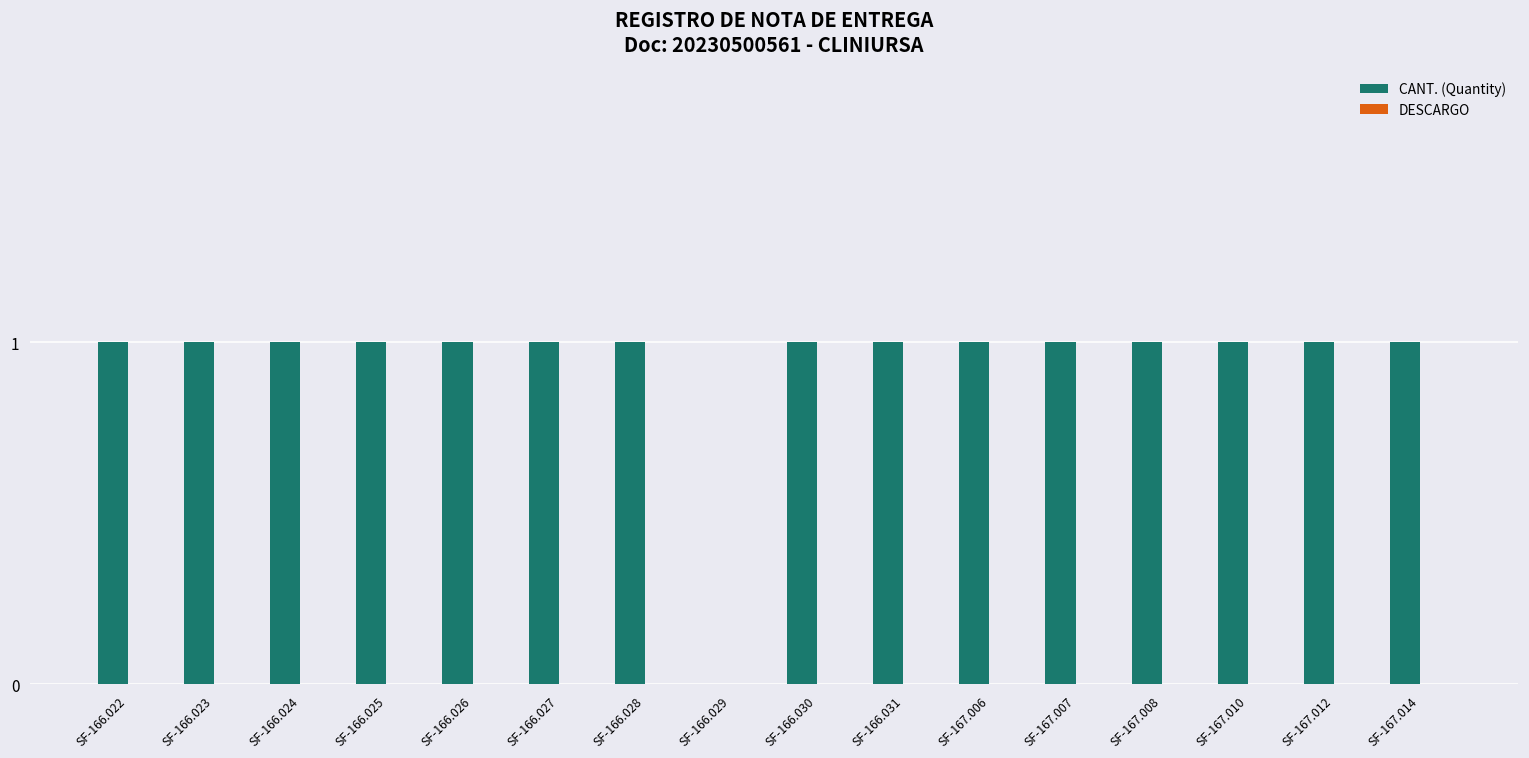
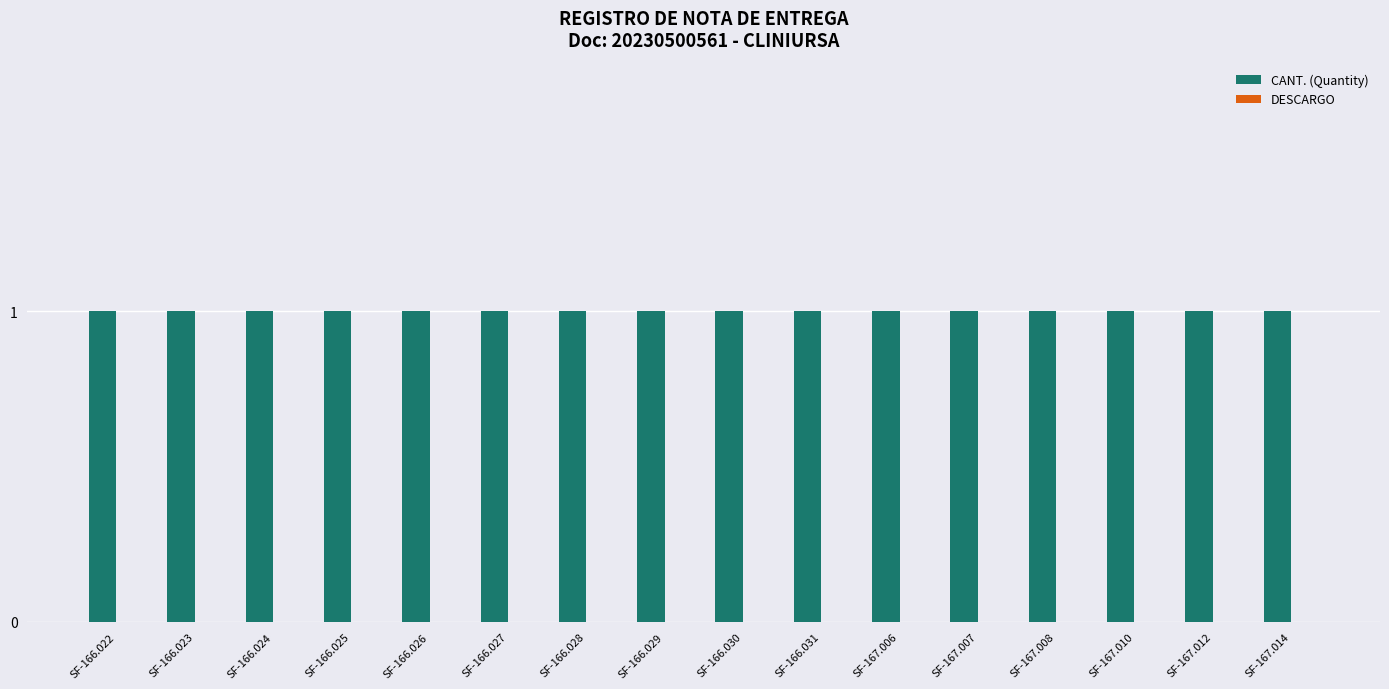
  {
    "CANT. (Quantity)": {
      "SF-166.022": 1,
      "SF-166.023": 1,
      "SF-166.024": 1,
      "SF-166.025": 1,
      "SF-166.026": 1,
      "SF-166.027": 1,
      "SF-166.028": 1,
-     "SF-166.029": 0,
+     "SF-166.029": 1,
      "SF-166.030": 1,
      "SF-166.031": 1,
      "SF-167.006": 1,
      "SF-167.007": 1,
      "SF-167.008": 1,
      "SF-167.010": 1,
      "SF-167.012": 1,
      "SF-167.014": 1
    },
    "DESCARGO": {
      "SF-166.022": 0,
      "SF-166.023": 0,
      "SF-166.024": 0,
      "SF-166.025": 0,
      "SF-166.026": 0,
      "SF-166.027": 0,
      "SF-166.028": 0,
      "SF-166.029": 0,
      "SF-166.030": 0,
      "SF-166.031": 0,
      "SF-167.006": 0,
      "SF-167.007": 0,
      "SF-167.008": 0,
      "SF-167.010": 0,
      "SF-167.012": 0,
      "SF-167.014": 0
    }
  }
